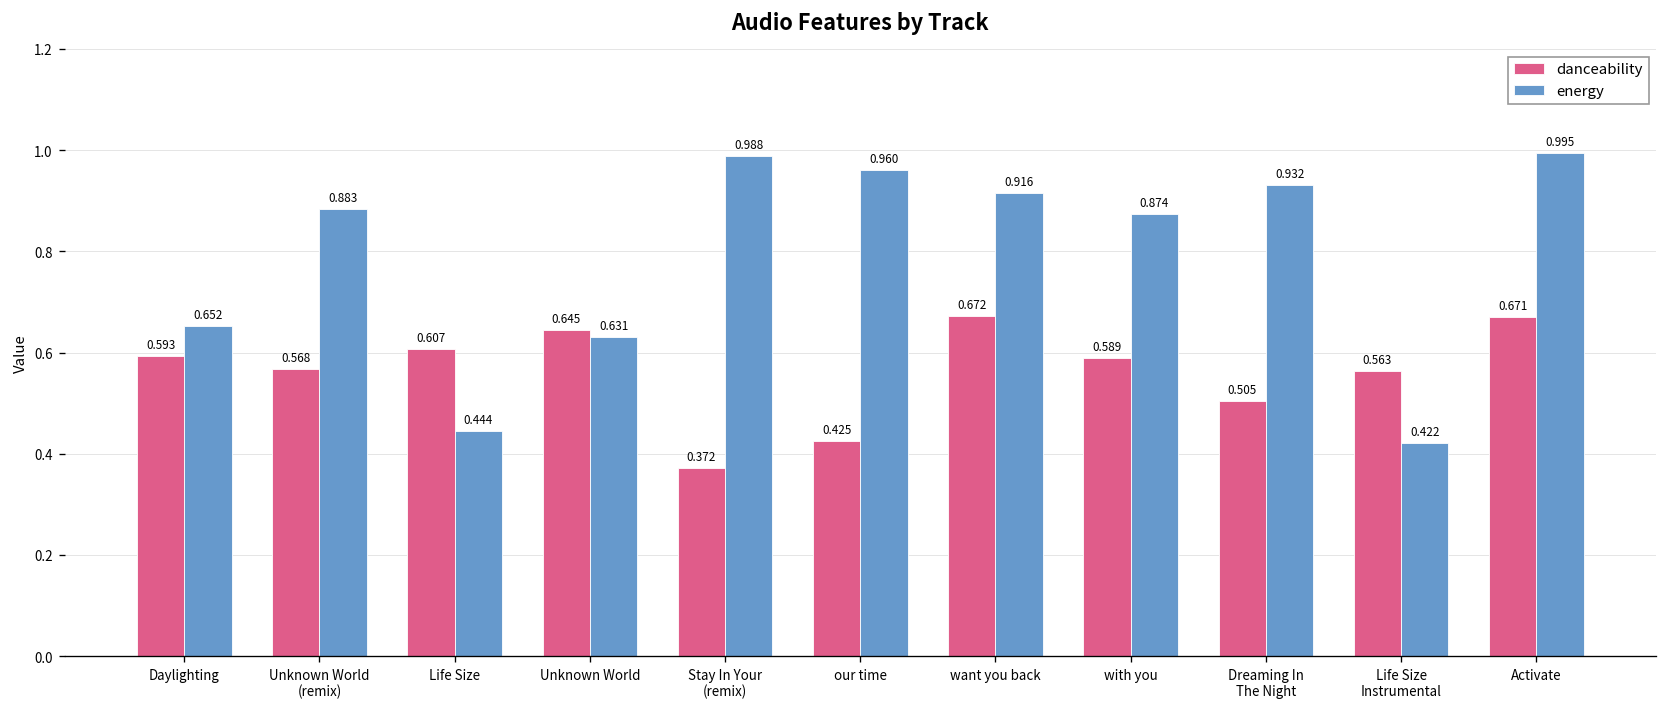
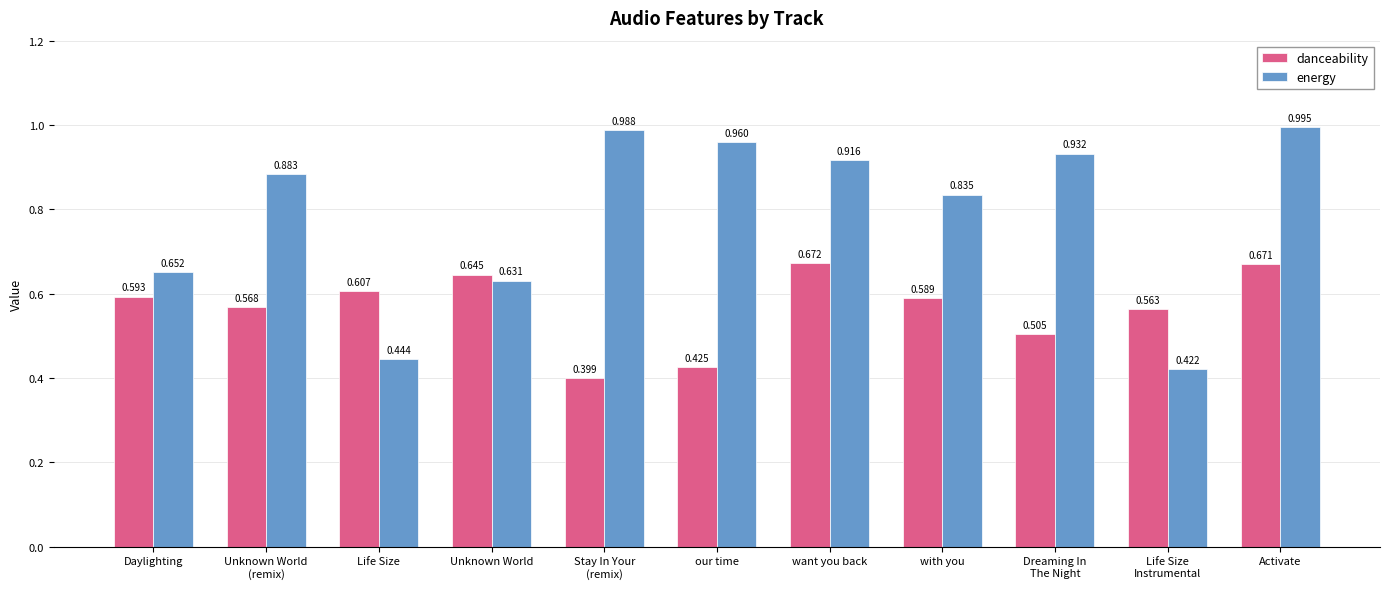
  {
    "danceability": {
      "Daylighting": 0.593,
      "Unknown World (remix)": 0.568,
      "Life Size": 0.607,
      "Unknown World": 0.645,
-     "Stay In Your (remix)": 0.372,
+     "Stay In Your (remix)": 0.399,
      "our time": 0.425,
      "want you back": 0.672,
      "with you": 0.589,
      "Dreaming In The Night": 0.505,
      "Life Size Instrumental": 0.563,
      "Activate": 0.671
    },
    "energy": {
      "Daylighting": 0.652,
      "Unknown World (remix)": 0.883,
      "Life Size": 0.444,
      "Unknown World": 0.631,
      "Stay In Your (remix)": 0.988,
      "our time": 0.960,
      "want you back": 0.916,
-     "with you": 0.874,
+     "with you": 0.835,
      "Dreaming In The Night": 0.932,
      "Life Size Instrumental": 0.422,
      "Activate": 0.995
    }
  }
